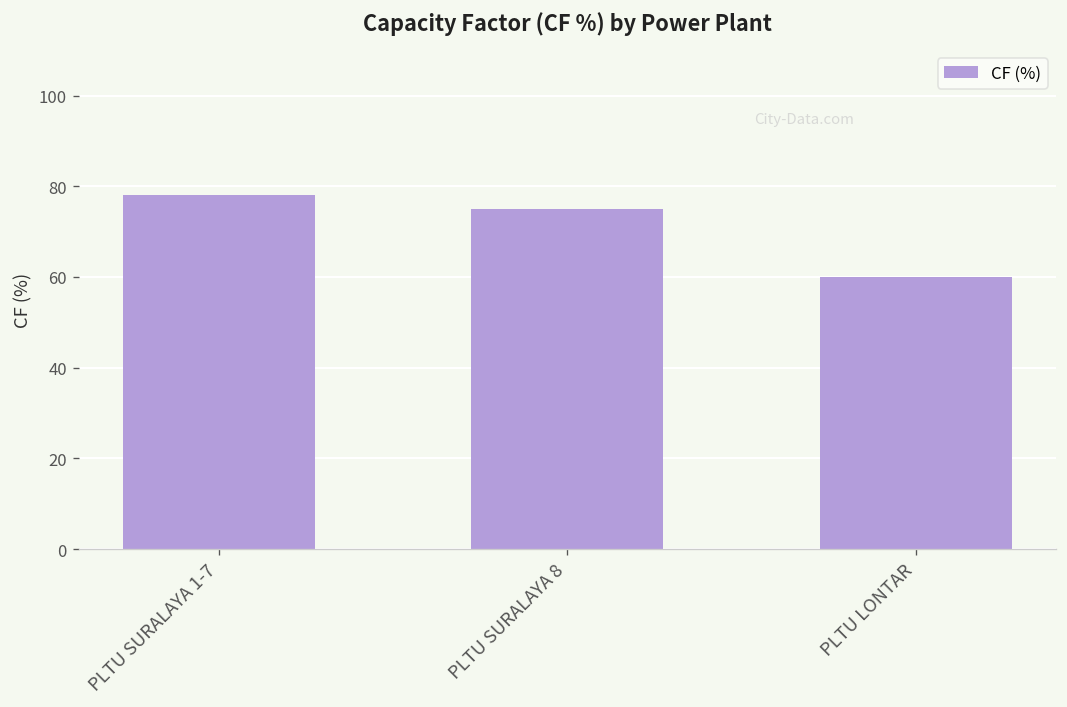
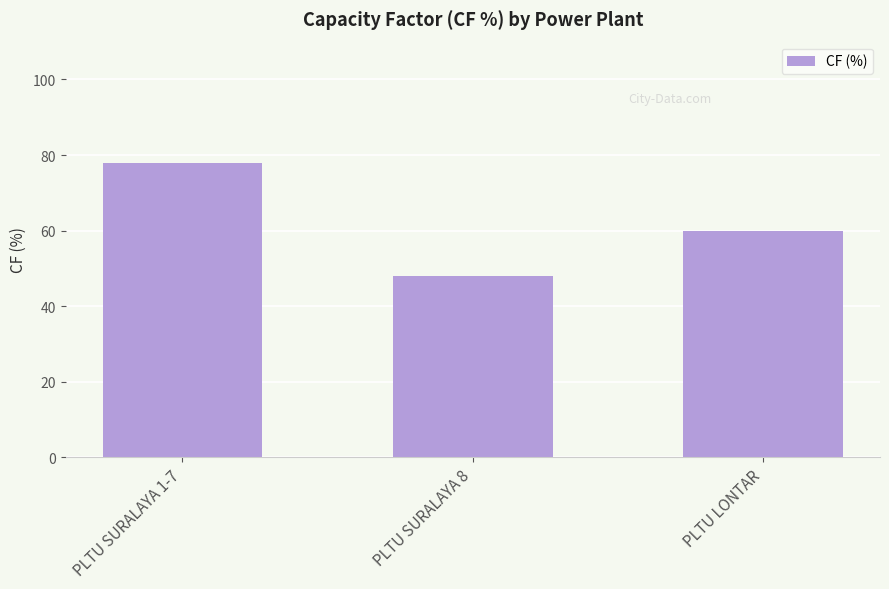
  {
    "PLTU SURALAYA 1-7": 78,
-   "PLTU SURALAYA 8": 75,
+   "PLTU SURALAYA 8": 48,
    "PLTU LONTAR": 60
  }
